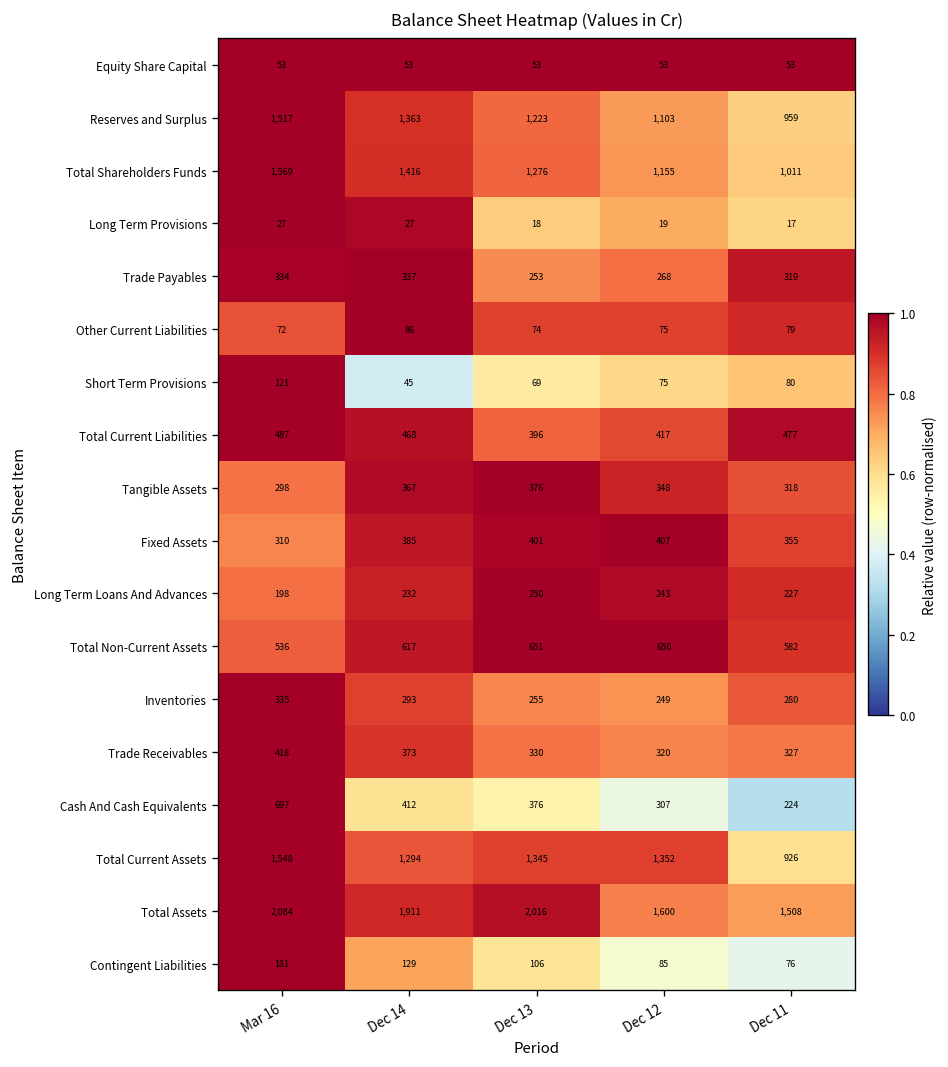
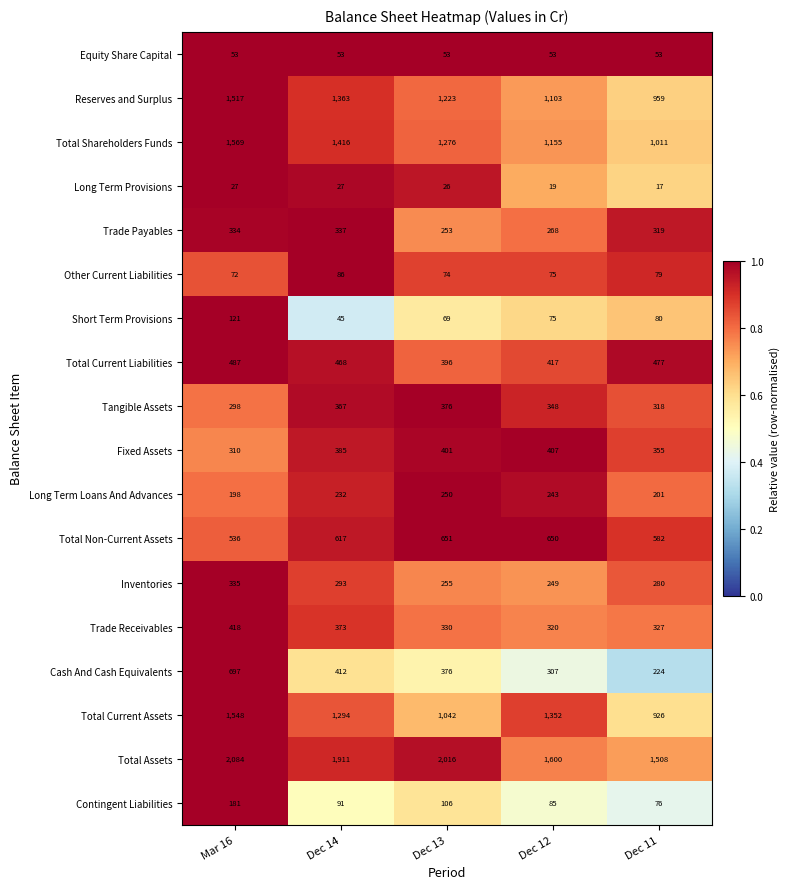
  {
    "Equity Share Capital": {
      "Mar 16": "53",
      "Dec 14": "53",
      "Dec 13": "53",
      "Dec 12": "53",
      "Dec 11": "53"
    },
    "Reserves and Surplus": {
      "Mar 16": "1,517",
      "Dec 14": "1,363",
      "Dec 13": "1,223",
      "Dec 12": "1,103",
      "Dec 11": "959"
    },
    "Total Shareholders Funds": {
      "Mar 16": "1,569",
      "Dec 14": "1,416",
      "Dec 13": "1,276",
      "Dec 12": "1,155",
      "Dec 11": "1,011"
    },
    "Long Term Provisions": {
      "Mar 16": "27",
      "Dec 14": "27",
-     "Dec 13": "18",
+     "Dec 13": "26",
      "Dec 12": "19",
      "Dec 11": "17"
    },
    "Trade Payables": {
      "Mar 16": "334",
      "Dec 14": "337",
      "Dec 13": "253",
      "Dec 12": "268",
      "Dec 11": "319"
    },
    "Other Current Liabilities": {
      "Mar 16": "72",
      "Dec 14": "86",
      "Dec 13": "74",
      "Dec 12": "75",
      "Dec 11": "79"
    },
    "Short Term Provisions": {
      "Mar 16": "121",
      "Dec 14": "45",
      "Dec 13": "69",
      "Dec 12": "75",
      "Dec 11": "80"
    },
    "Total Current Liabilities": {
      "Mar 16": "487",
      "Dec 14": "468",
      "Dec 13": "396",
      "Dec 12": "417",
      "Dec 11": "477"
    },
    "Tangible Assets": {
      "Mar 16": "298",
      "Dec 14": "367",
      "Dec 13": "376",
      "Dec 12": "348",
      "Dec 11": "318"
    },
    "Fixed Assets": {
      "Mar 16": "310",
      "Dec 14": "385",
      "Dec 13": "401",
      "Dec 12": "407",
      "Dec 11": "355"
    },
    "Long Term Loans And Advances": {
      "Mar 16": "198",
      "Dec 14": "232",
      "Dec 13": "250",
      "Dec 12": "243",
-     "Dec 11": "227"
+     "Dec 11": "201"
    },
    "Total Non-Current Assets": {
      "Mar 16": "536",
      "Dec 14": "617",
      "Dec 13": "651",
      "Dec 12": "650",
      "Dec 11": "582"
    },
    "Inventories": {
      "Mar 16": "335",
      "Dec 14": "293",
      "Dec 13": "255",
      "Dec 12": "249",
      "Dec 11": "280"
    },
    "Trade Receivables": {
      "Mar 16": "418",
      "Dec 14": "373",
      "Dec 13": "330",
      "Dec 12": "320",
      "Dec 11": "327"
    },
    "Cash And Cash Equivalents": {
      "Mar 16": "697",
      "Dec 14": "412",
      "Dec 13": "376",
      "Dec 12": "307",
      "Dec 11": "224"
    },
    "Total Current Assets": {
      "Mar 16": "1,548",
      "Dec 14": "1,294",
-     "Dec 13": "1,345",
+     "Dec 13": "1,042",
      "Dec 12": "1,352",
      "Dec 11": "926"
    },
    "Total Assets": {
      "Mar 16": "2,084",
      "Dec 14": "1,911",
      "Dec 13": "2,016",
      "Dec 12": "1,600",
      "Dec 11": "1,508"
    },
    "Contingent Liabilities": {
      "Mar 16": "181",
-     "Dec 14": "129",
+     "Dec 14": "91",
      "Dec 13": "106",
      "Dec 12": "85",
      "Dec 11": "76"
    }
  }
